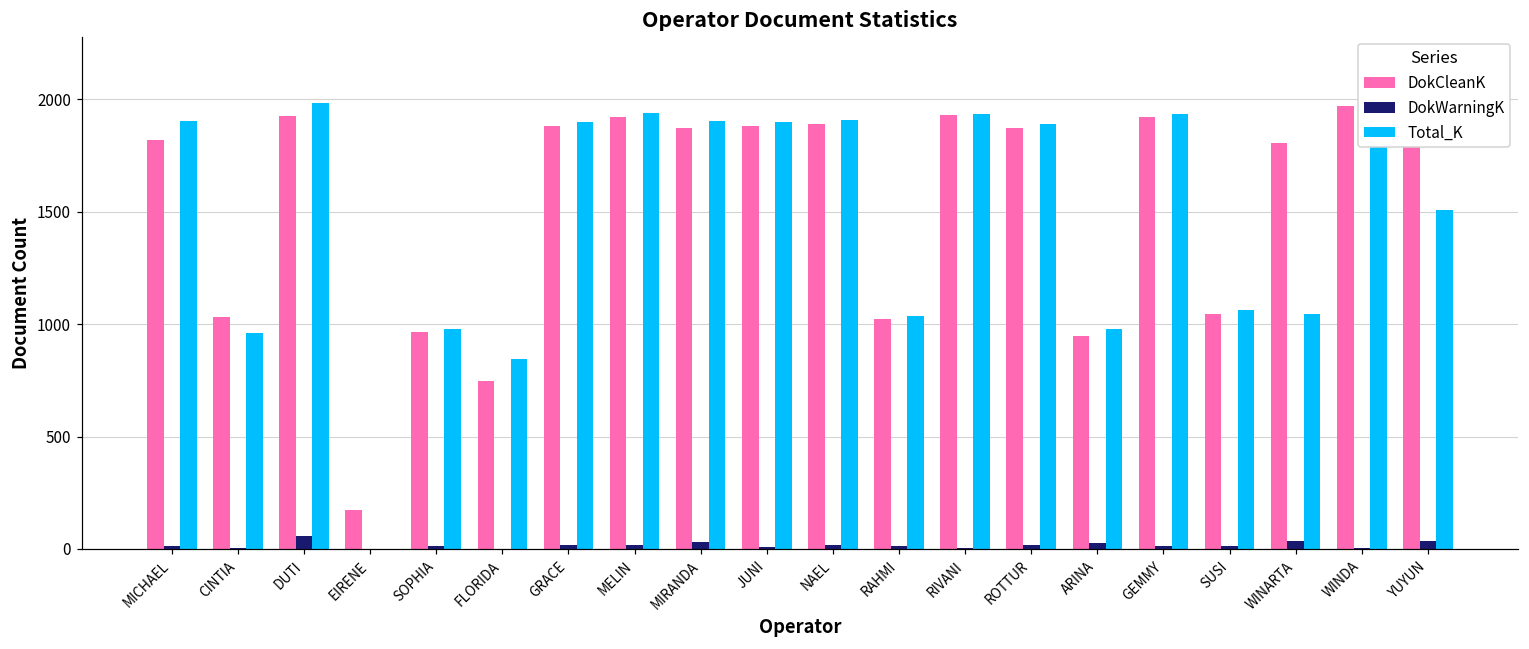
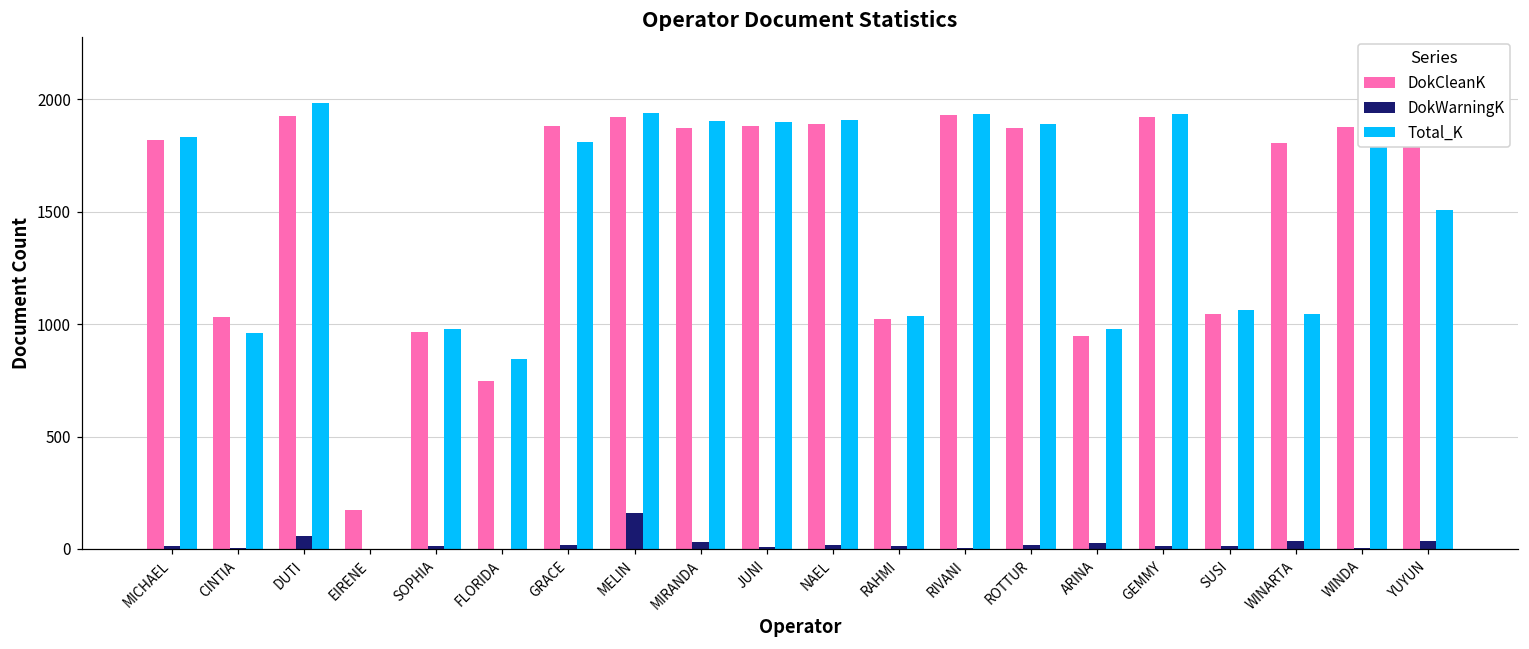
  {
    "DokCleanK": {
      "MICHAEL": 1820,
      "CINTIA": 1030,
      "DUTI": 1930,
      "EIRENE": 180,
      "SOPHIA": 970,
      "FLORIDA": 750,
      "GRACE": 1880,
      "MELIN": 1920,
      "MIRANDA": 1870,
      "JUNI": 1880,
      "NAEL": 1890,
      "RAHMI": 1020,
      "RIVANI": 1930,
      "ROTTUR": 1870,
      "ARINA": 950,
      "GEMMY": 1920,
      "SUSI": 1050,
      "WINARTA": 1810,
-     "WINDA": 1970
+     "WINDA": 1880
    },
    "DokWarningK": {
      "MICHAEL": 20,
      "DUTI": 60,
      "EIRENE": 0,
      "SOPHIA": 10,
      "FLORIDA": 0,
      "GRACE": 20,
-     "MELIN": 20,
+     "MELIN": 160,
      "MIRANDA": 30,
      "NAEL": 20,
      "RAHMI": 20,
      "ROTTUR": 20,
      "ARINA": 30,
      "SUSI": 20,
      "WINARTA": 40,
      "YUYUN": 40
    },
    "Total_K": {
-     "MICHAEL": 1910,
+     "MICHAEL": 1840,
      "CINTIA": 960,
      "DUTI": 1980,
      "SOPHIA": 980,
      "FLORIDA": 850,
-     "GRACE": 1900,
+     "GRACE": 1810,
      "MELIN": 1940,
      "MIRANDA": 1900,
      "JUNI": 1900,
      "NAEL": 1910,
      "RAHMI": 1040,
      "RIVANI": 1930,
      "ROTTUR": 1890,
      "ARINA": 980,
      "GEMMY": 1940,
      "SUSI": 1060,
      "WINARTA": 1040,
      "YUYUN": 1510
    }
  }
